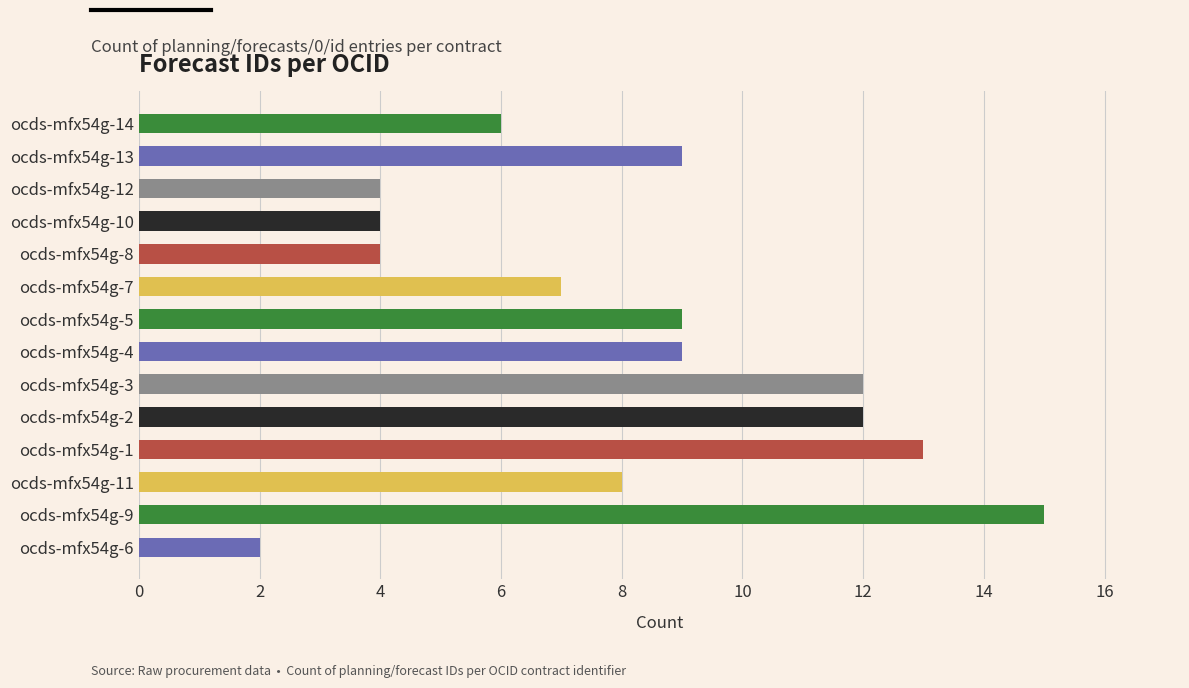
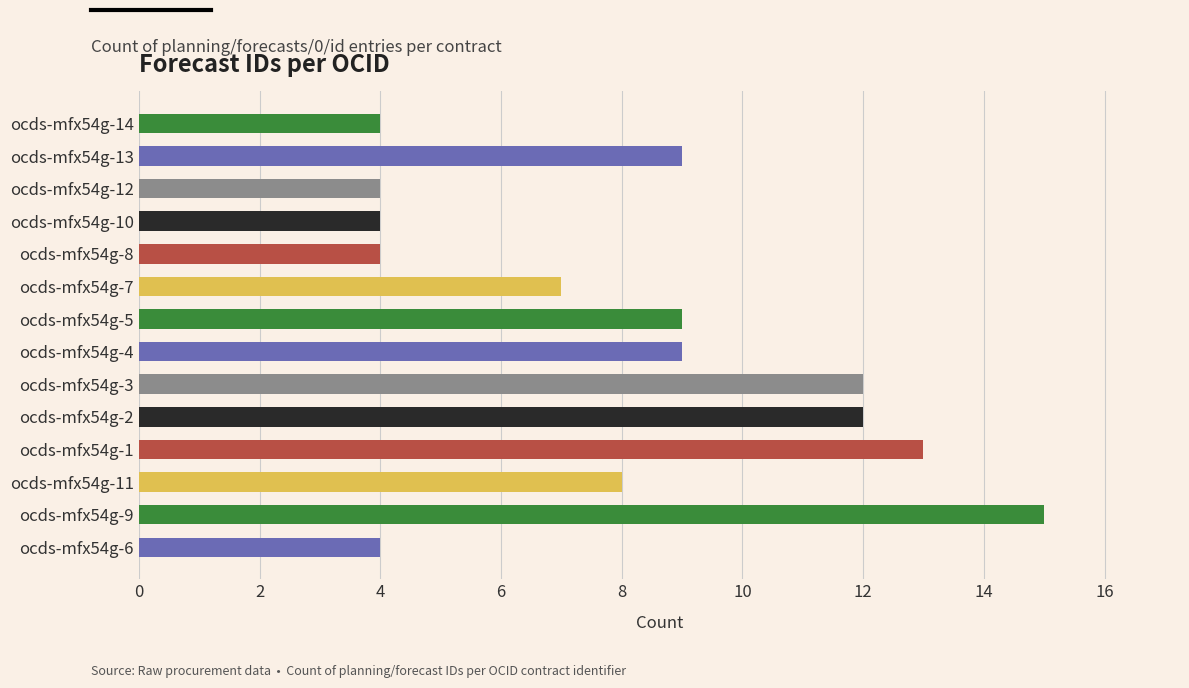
  {
-   "ocds-mfx54g-14": 6,
+   "ocds-mfx54g-14": 4,
    "ocds-mfx54g-13": 9,
    "ocds-mfx54g-12": 4,
    "ocds-mfx54g-10": 4,
    "ocds-mfx54g-8": 4,
    "ocds-mfx54g-7": 7,
    "ocds-mfx54g-5": 9,
    "ocds-mfx54g-4": 9,
    "ocds-mfx54g-3": 12,
    "ocds-mfx54g-2": 12,
    "ocds-mfx54g-1": 13,
    "ocds-mfx54g-11": 8,
    "ocds-mfx54g-9": 15,
-   "ocds-mfx54g-6": 2
+   "ocds-mfx54g-6": 4
  }
